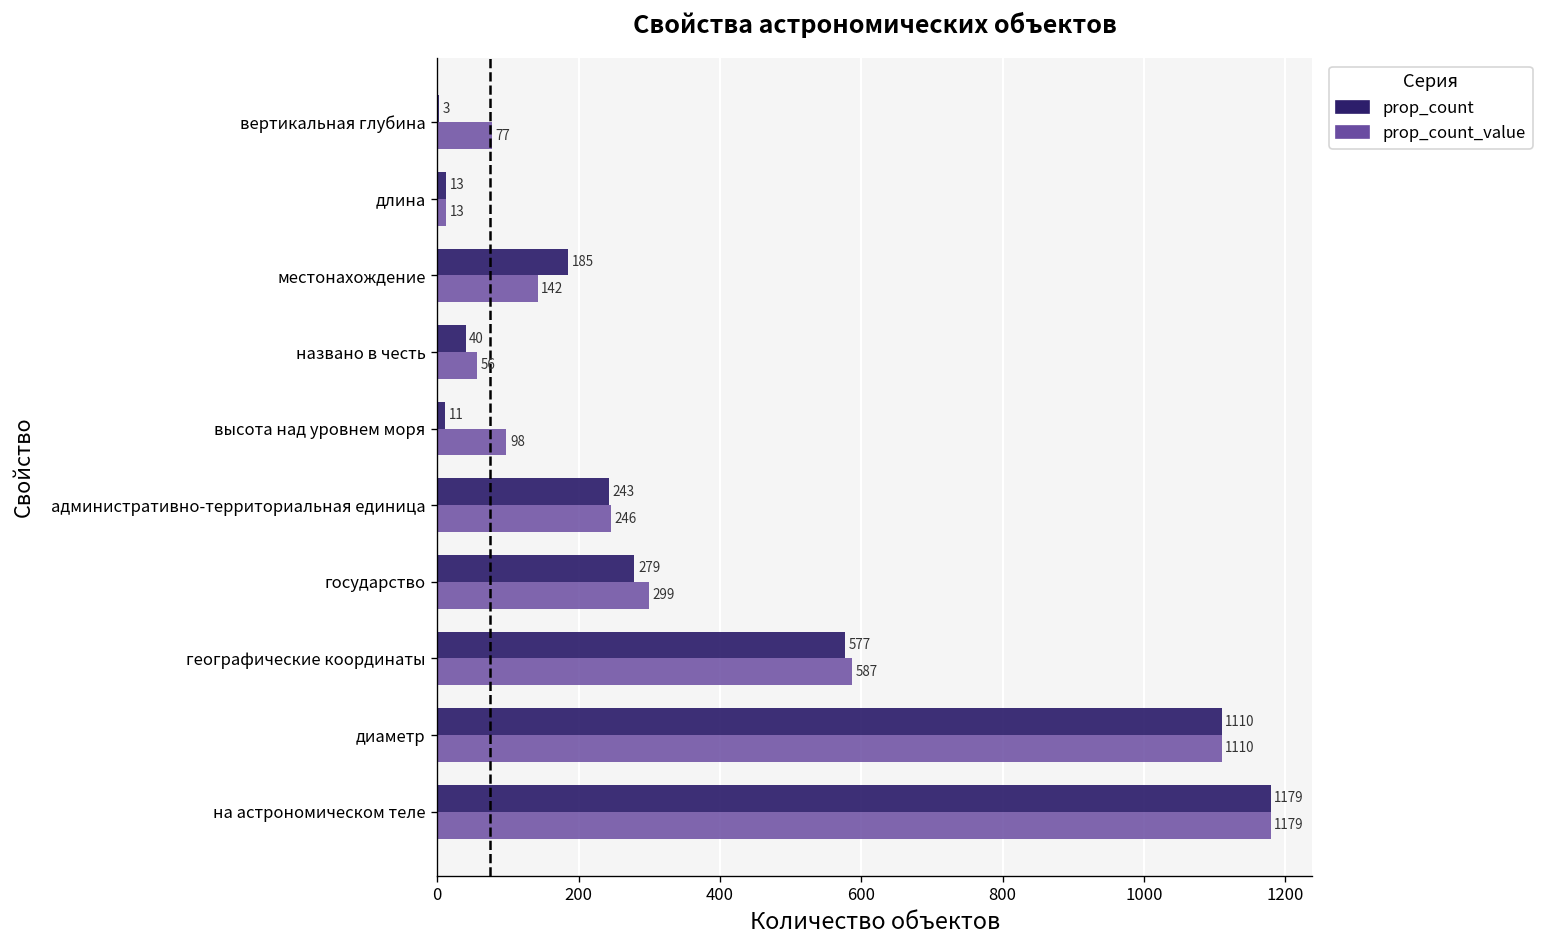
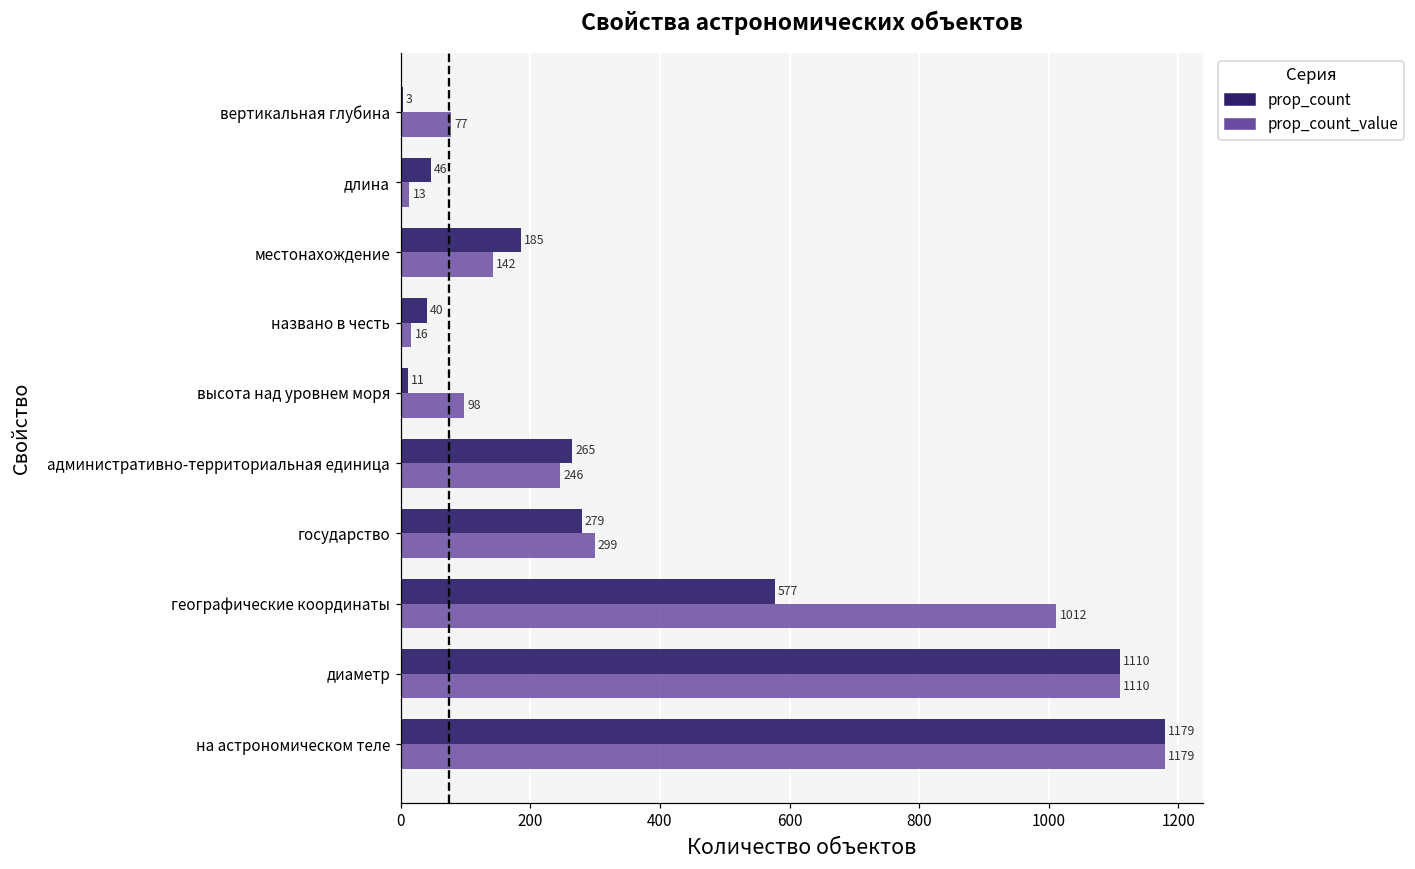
  {
    "prop_count": {
      "вертикальная глубина": 3,
-     "длина": 13,
+     "длина": 46,
      "местонахождение": 185,
      "названо в честь": 40,
      "высота над уровнем моря": 11,
-     "административно-территориальная единица": 243,
+     "административно-территориальная единица": 265,
      "государство": 279,
      "географические координаты": 577,
      "диаметр": 1110,
      "на астрономическом теле": 1179
    },
    "prop_count_value": {
      "вертикальная глубина": 77,
      "длина": 13,
      "местонахождение": 142,
-     "названо в честь": 56,
+     "названо в честь": 16,
      "высота над уровнем моря": 98,
      "административно-территориальная единица": 246,
      "государство": 299,
-     "географические координаты": 587,
+     "географические координаты": 1012,
      "диаметр": 1110,
      "на астрономическом теле": 1179
    }
  }
